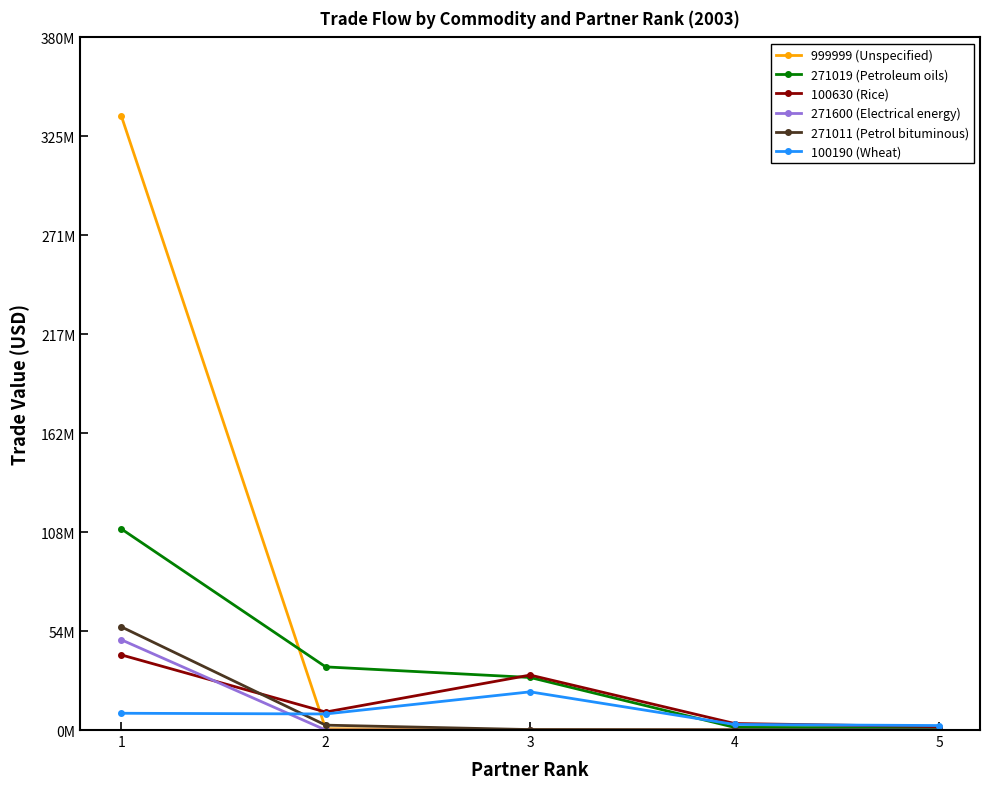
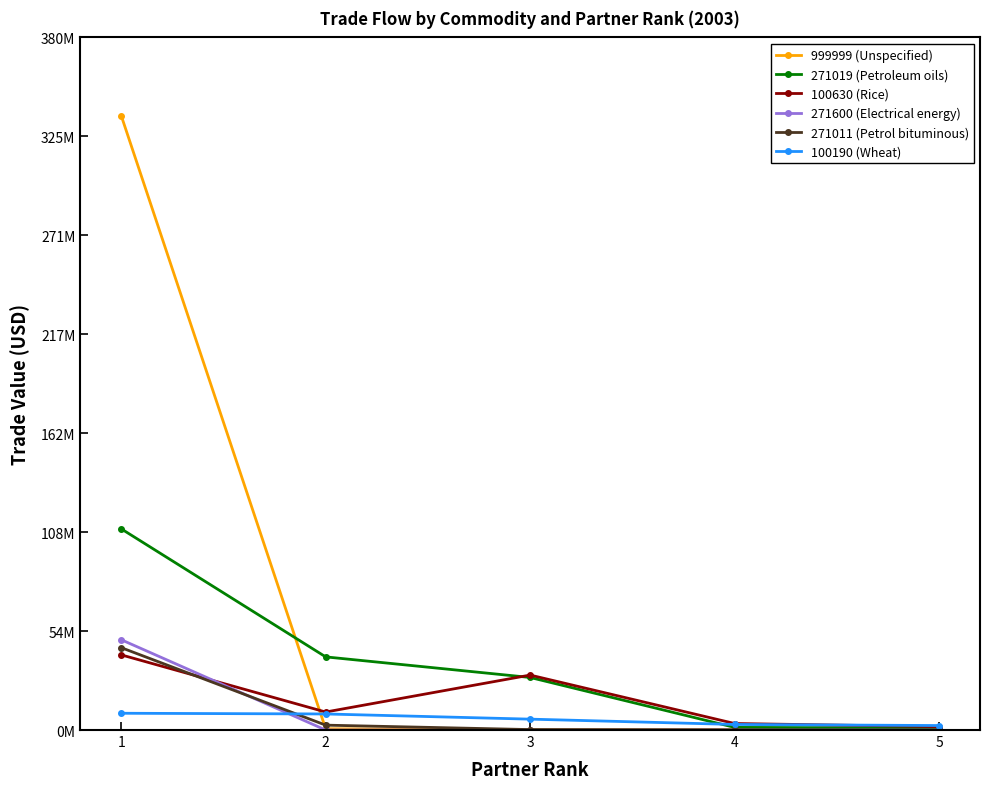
  {
    "999999 (Unspecified)": {
      "1": 337000000
    },
    "271019 (Petroleum oils)": {
      "1": 110000000,
-     "2": 35000000
+     "2": 40000000
    },
    "100630 (Rice)": {
      "1": 41000000
    },
    "271600 (Electrical energy)": {
      "1": 50000000
    },
    "271011 (Petrol bituminous)": {
-     "1": 57000000,
+     "1": 45000000,
      "2": 3000000
    },
    "100190 (Wheat)": {
      "1": 9000000,
-     "3": 21000000
+     "3": 6000000
    }
  }
